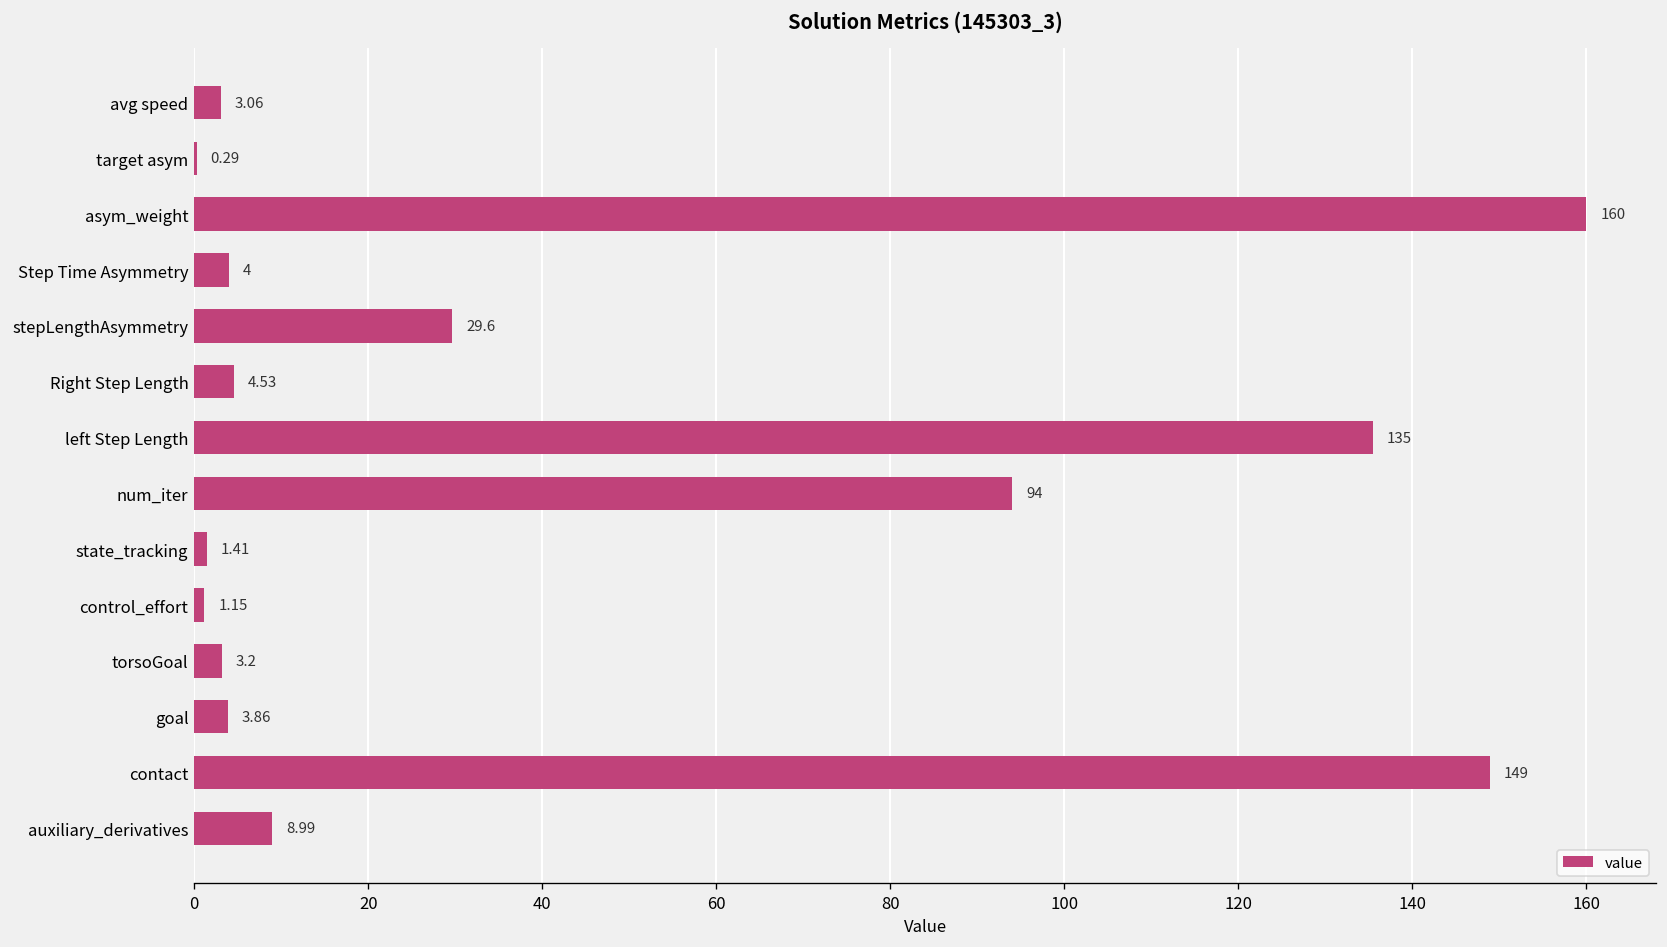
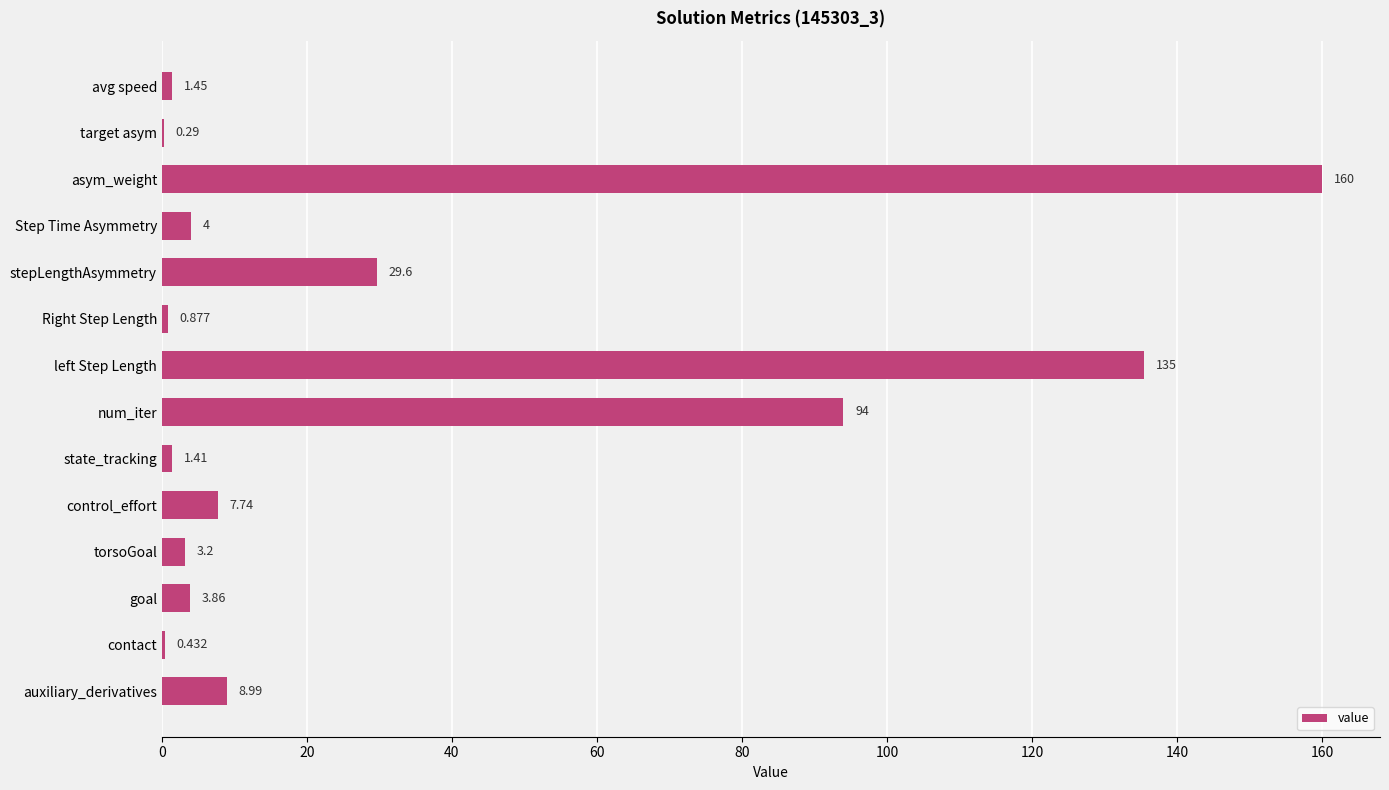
  {
-   "avg speed": 3.06,
+   "avg speed": 1.45,
    "target asym": 0.29,
    "asym_weight": 160,
    "Step Time Asymmetry": 4,
    "stepLengthAsymmetry": 29.6,
-   "Right Step Length": 4.53,
+   "Right Step Length": 0.877,
    "left Step Length": 135,
    "num_iter": 94,
    "state_tracking": 1.41,
-   "control_effort": 1.15,
+   "control_effort": 7.74,
    "torsoGoal": 3.2,
    "goal": 3.86,
-   "contact": 149,
+   "contact": 0.432,
    "auxiliary_derivatives": 8.99
  }
